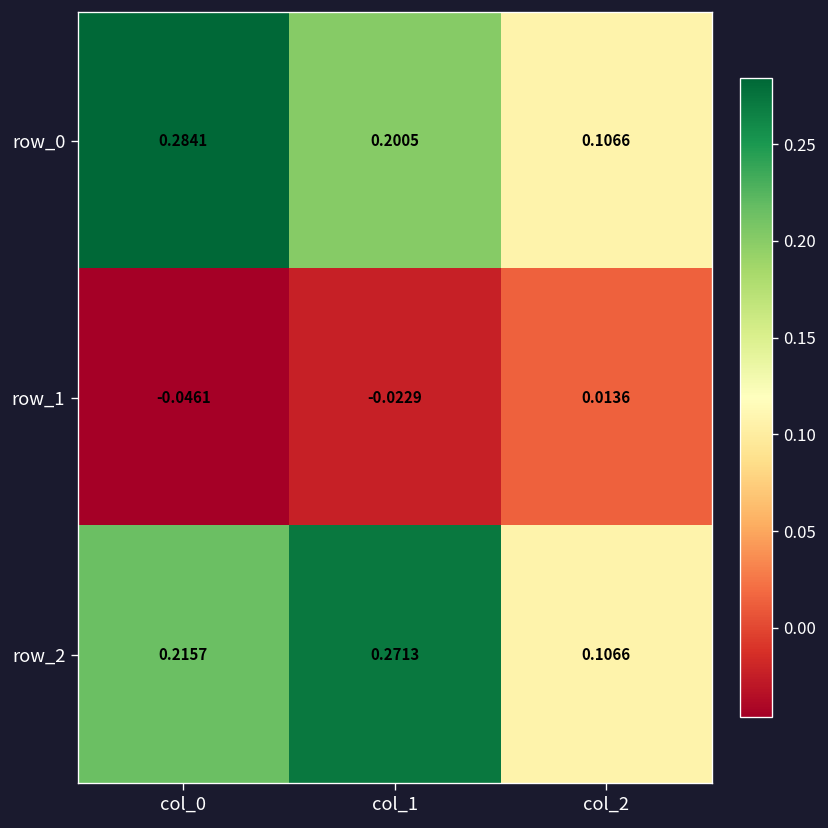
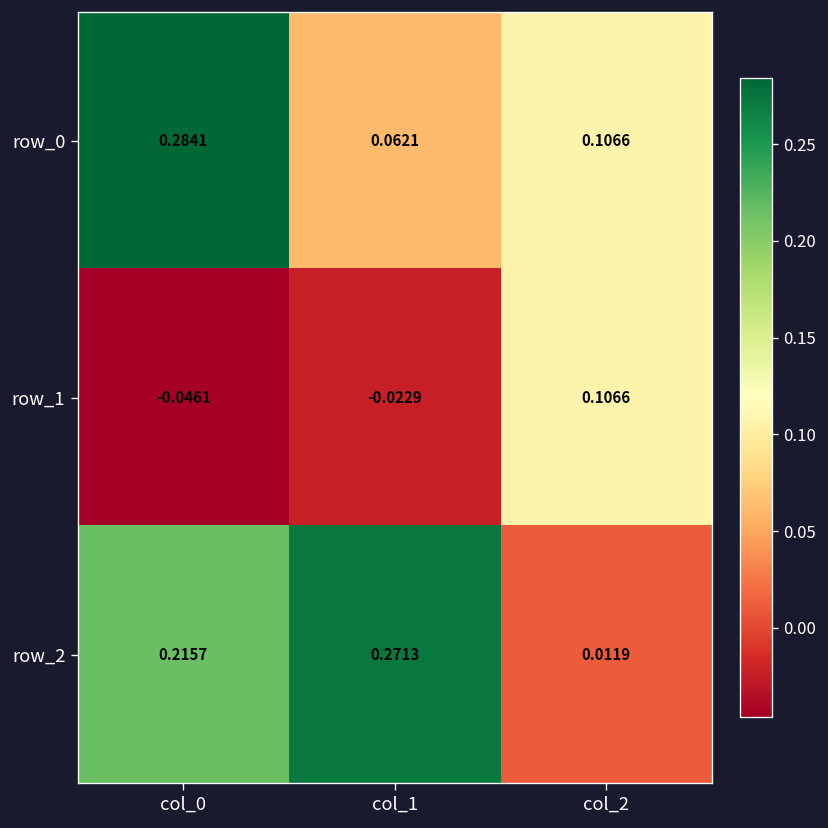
  {
    "row_0": {
      "col_0": 0.2841,
-     "col_1": 0.2005,
+     "col_1": 0.0621,
      "col_2": 0.1066
    },
    "row_1": {
      "col_0": -0.0461,
      "col_1": -0.0229,
-     "col_2": 0.0136
+     "col_2": 0.1066
    },
    "row_2": {
      "col_0": 0.2157,
      "col_1": 0.2713,
-     "col_2": 0.1066
+     "col_2": 0.0119
    }
  }
